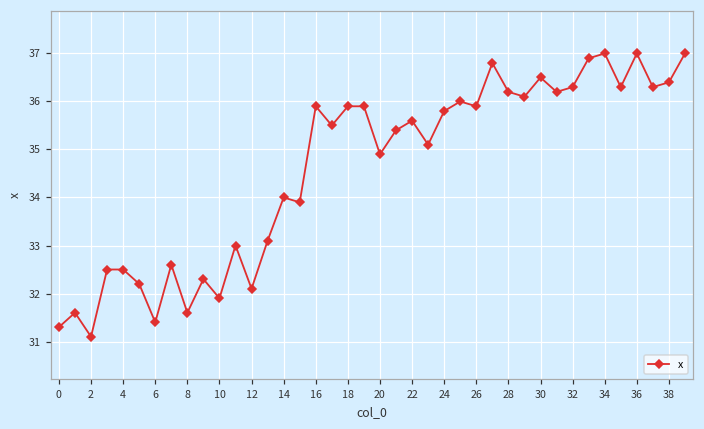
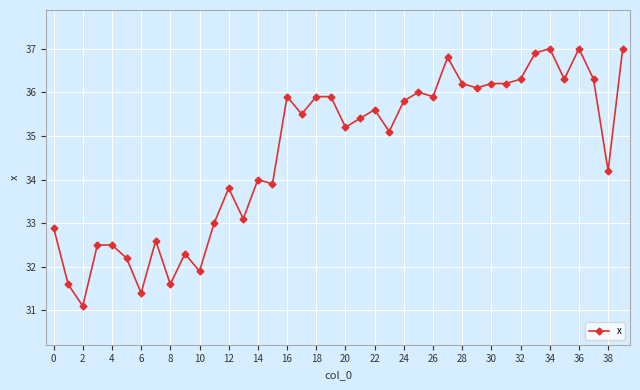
  {
-   "0": 31.3,
+   "0": 32.9,
    "2": 31.1,
    "4": 32.5,
    "6": 31.4,
    "8": 31.6,
    "10": 31.9,
-   "12": 32.1,
+   "12": 33.8,
    "14": 34.0,
    "16": 35.9,
    "18": 35.9,
-   "20": 34.9,
+   "20": 35.2,
    "22": 35.6,
    "24": 35.8,
    "26": 35.9,
    "28": 36.2,
-   "30": 36.5,
+   "30": 36.2,
    "32": 36.3,
    "34": 37.0,
    "36": 37.0,
-   "38": 36.4
+   "38": 34.2
  }
